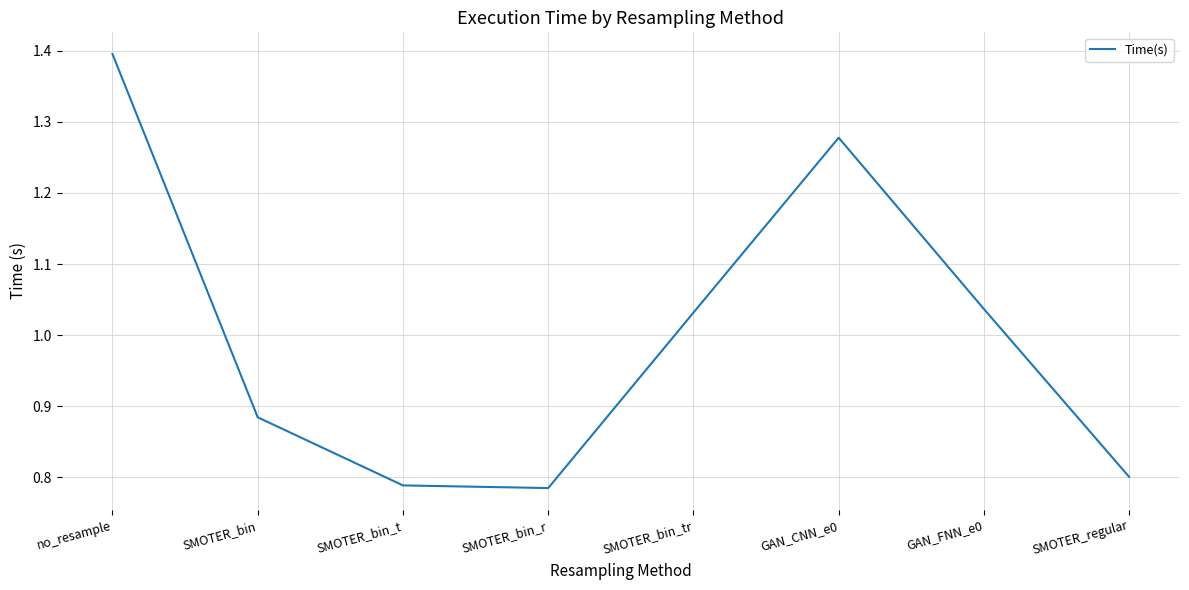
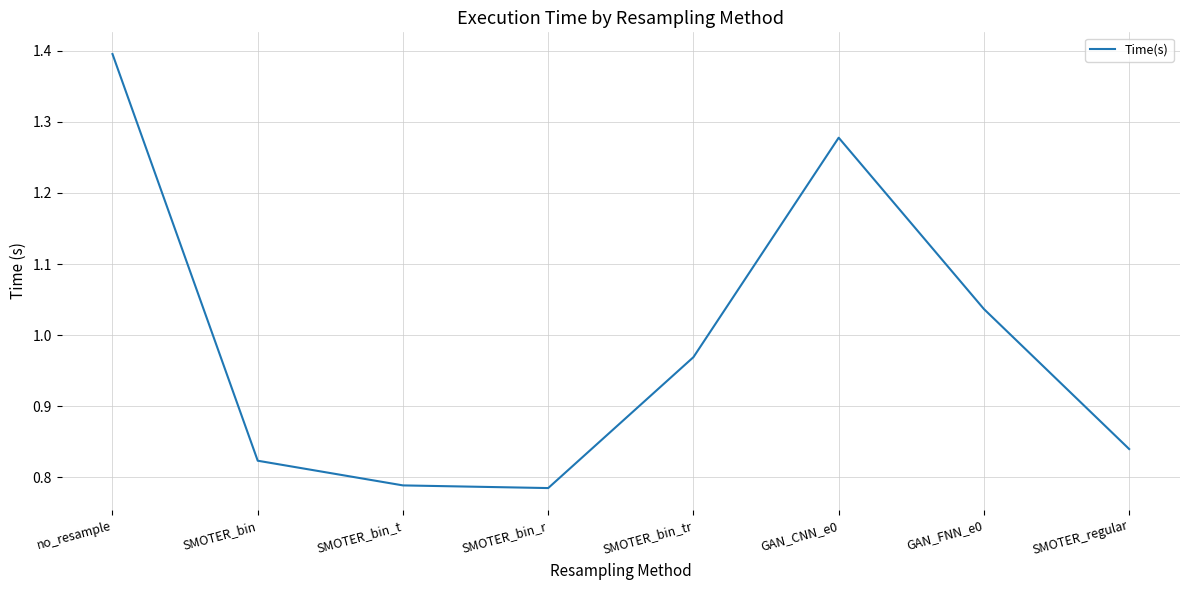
  {
    "no_resample": 1.40,
-   "SMOTER_bin": 0.88,
+   "SMOTER_bin": 0.82,
    "SMOTER_bin_t": 0.79,
    "SMOTER_bin_r": 0.78,
-   "SMOTER_bin_tr": 1.03,
+   "SMOTER_bin_tr": 0.97,
    "GAN_CNN_e0": 1.28,
    "GAN_FNN_e0": 1.04,
-   "SMOTER_regular": 0.80
+   "SMOTER_regular": 0.84
  }
